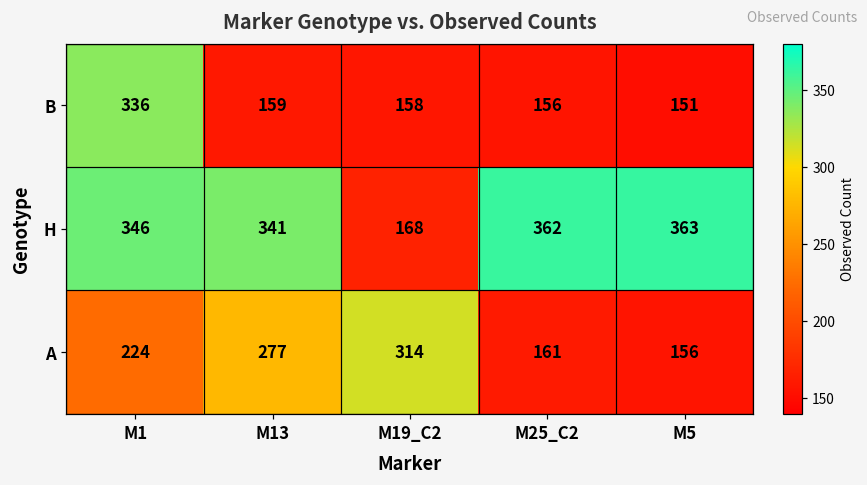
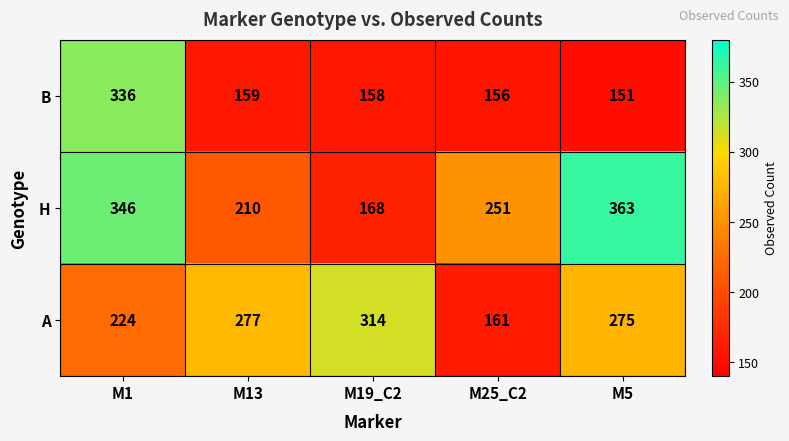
  {
    "B": {
      "M1": 336,
      "M13": 159,
      "M19_C2": 158,
      "M25_C2": 156,
      "M5": 151
    },
    "H": {
      "M1": 346,
-     "M13": 341,
+     "M13": 210,
      "M19_C2": 168,
-     "M25_C2": 362,
+     "M25_C2": 251,
      "M5": 363
    },
    "A": {
      "M1": 224,
      "M13": 277,
      "M19_C2": 314,
      "M25_C2": 161,
-     "M5": 156
+     "M5": 275
    }
  }
